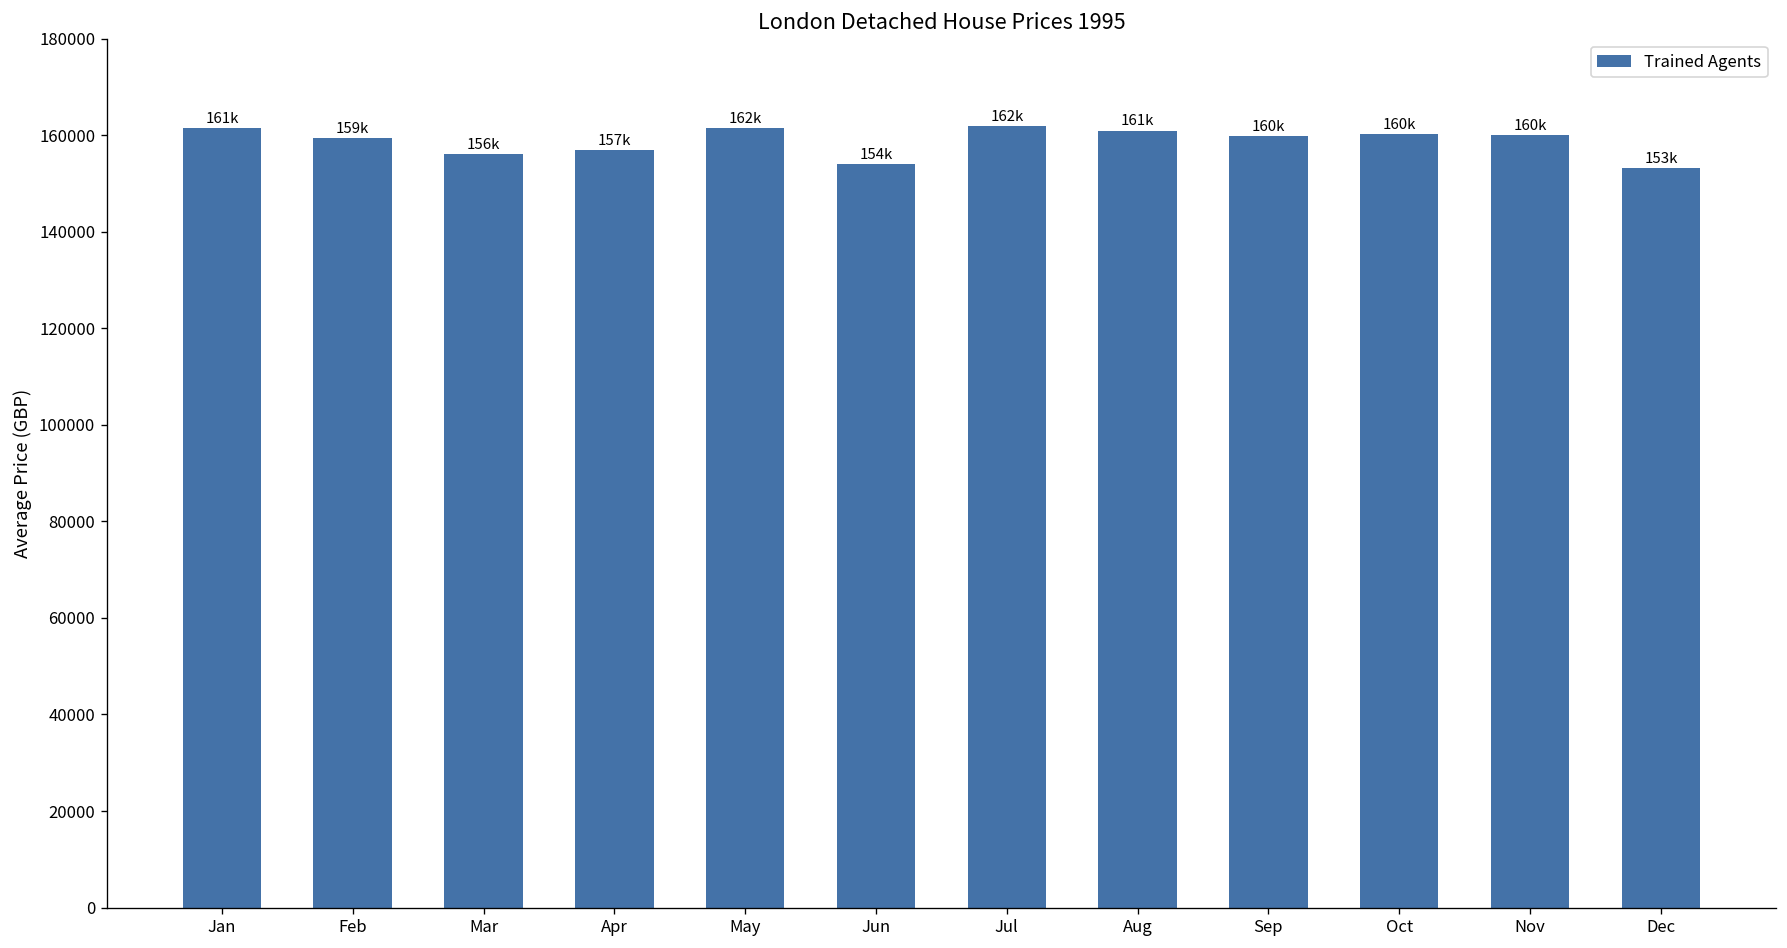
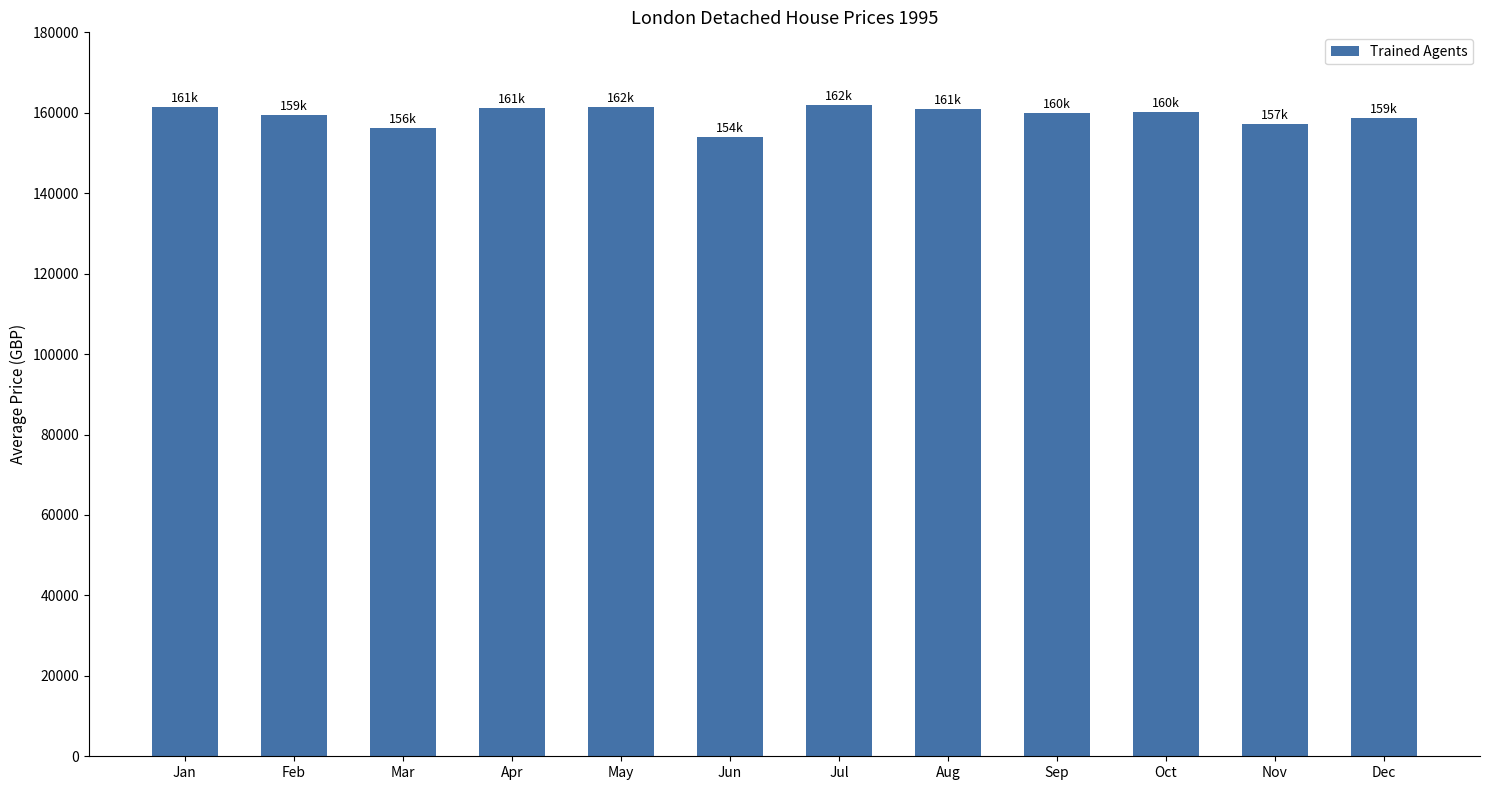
  {
    "Jan": "161k",
    "Feb": "159k",
    "Mar": "156k",
-   "Apr": "157k",
+   "Apr": "161k",
    "May": "162k",
    "Jun": "154k",
    "Jul": "162k",
    "Aug": "161k",
    "Sep": "160k",
    "Oct": "160k",
-   "Nov": "160k",
-   "Dec": "153k"
+   "Nov": "157k",
+   "Dec": "159k"
  }
